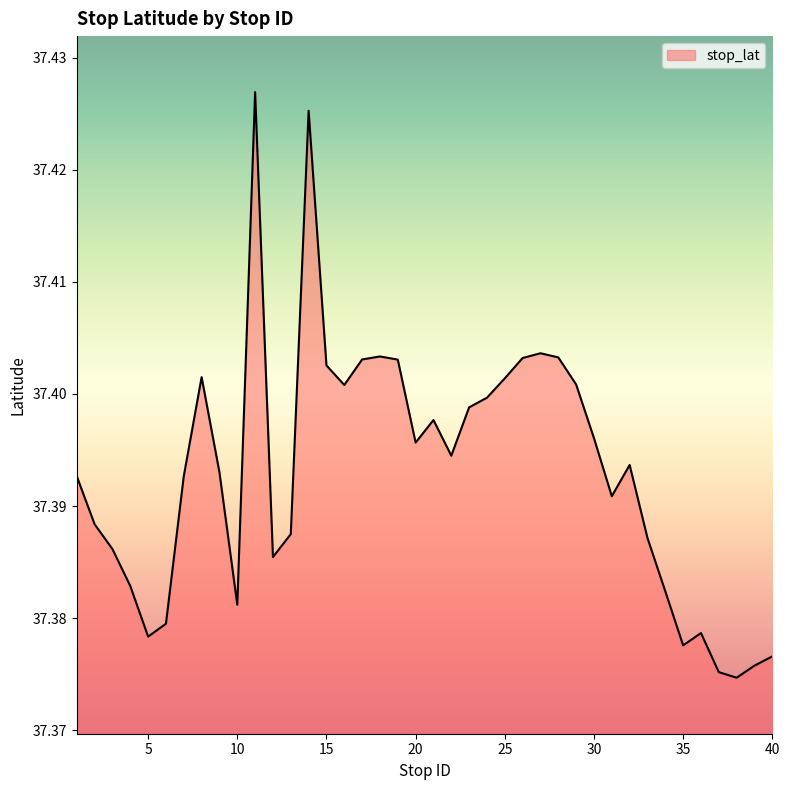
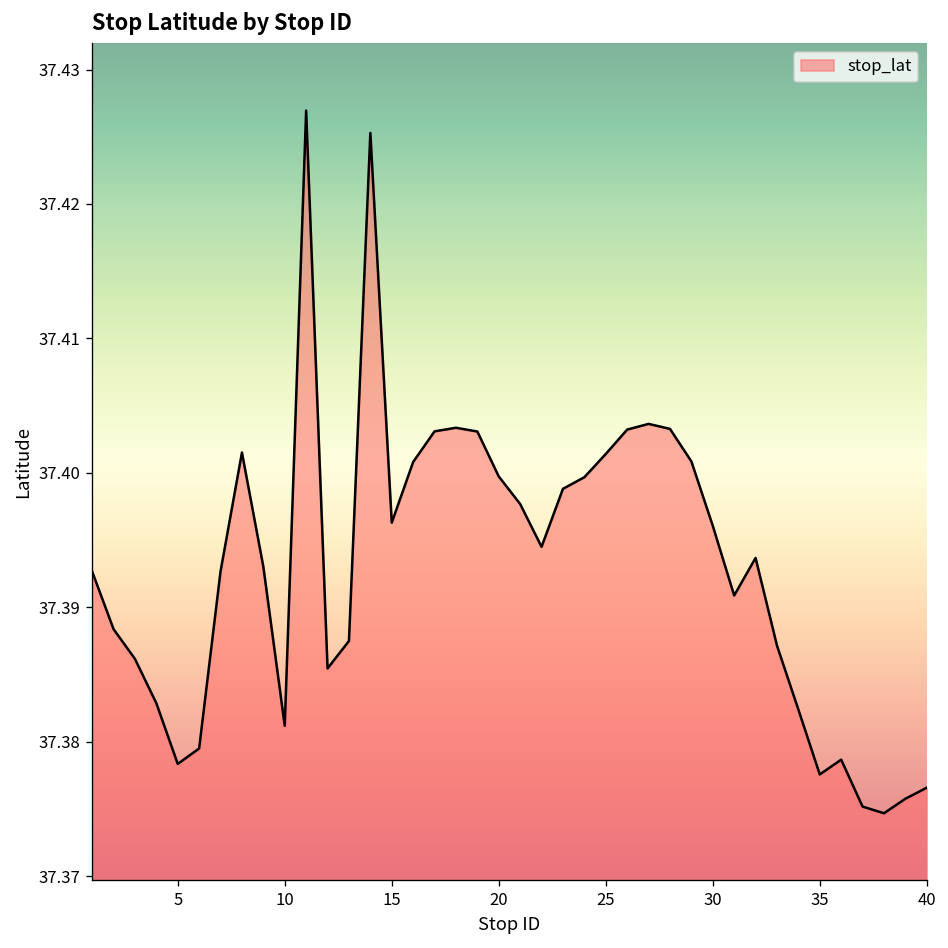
  {
    "5": 37.3783,
    "10": 37.3812,
-   "15": 37.4026,
-   "20": 37.3957,
+   "15": 37.3963,
+   "20": 37.3997,
    "25": 37.4014,
    "30": 37.3961,
    "35": 37.3776,
    "40": 37.3766
  }
